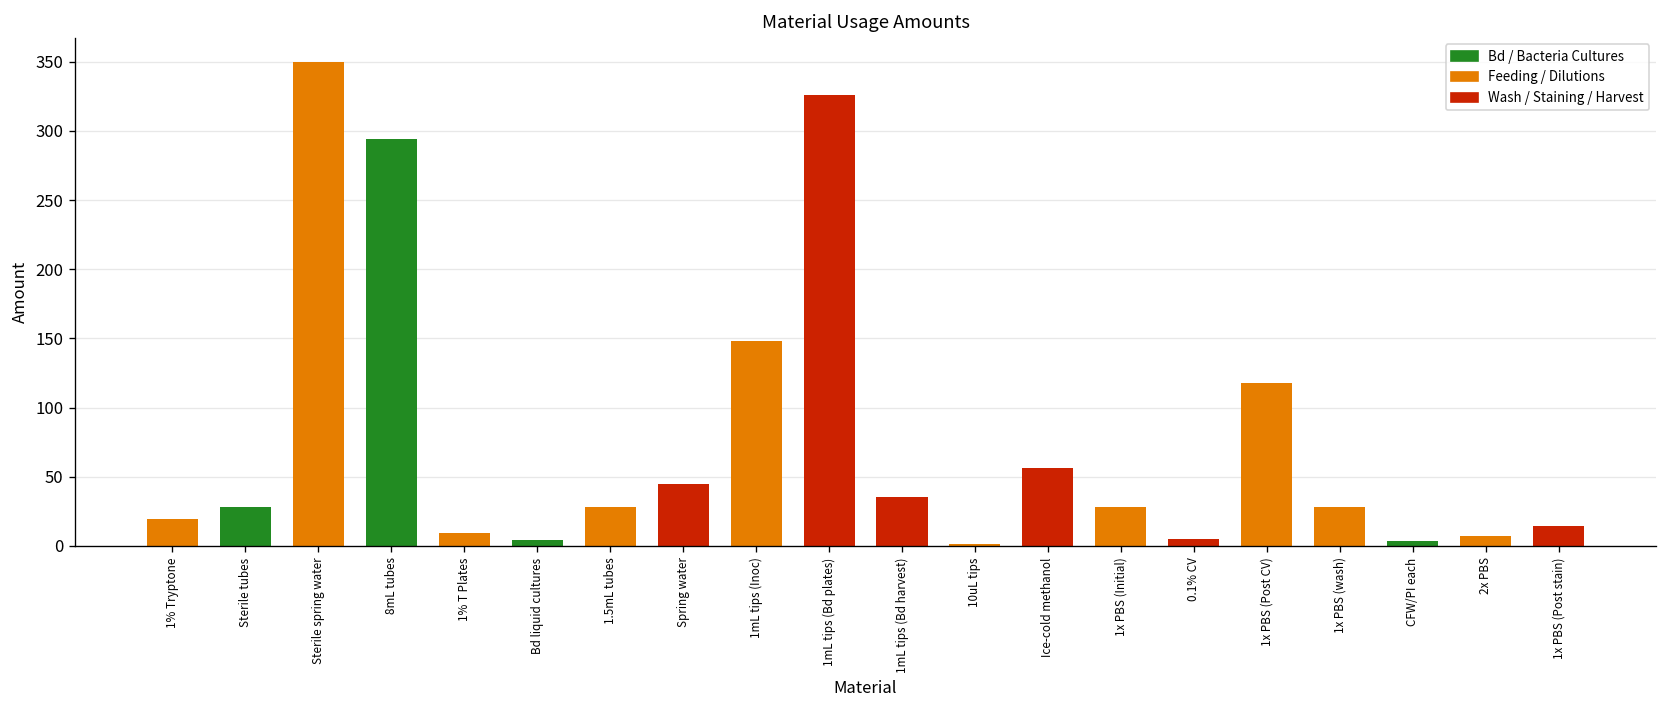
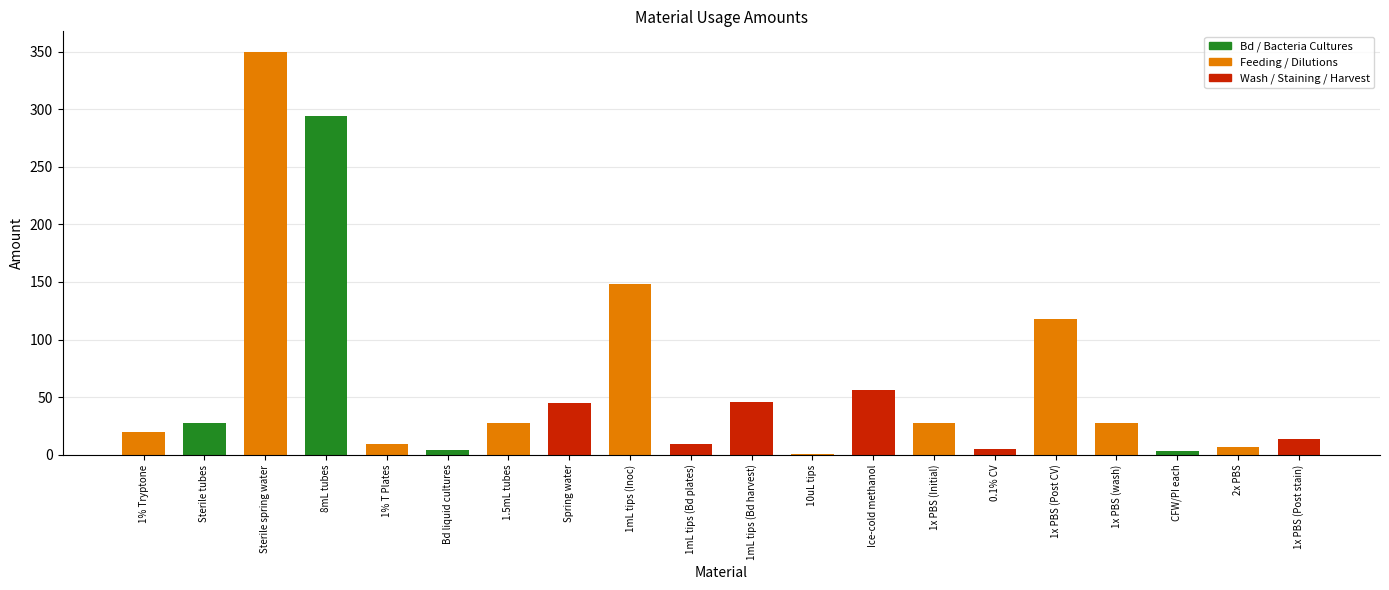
  {
    "1% Tryptone": 20,
    "Sterile tubes": 28,
    "Sterile spring water": 350,
    "8mL tubes": 294,
    "1% T Plates": 9,
    "Bd liquid cultures": 5,
    "1.5mL tubes": 28,
    "Spring water": 45,
    "1mL tips (Inoc)": 148,
-   "1mL tips (Bd plates)": 326,
-   "1mL tips (Bd harvest)": 35,
+   "1mL tips (Bd plates)": 9,
+   "1mL tips (Bd harvest)": 46,
    "Ice-cold methanol": 56,
    "1x PBS (Initial)": 28,
    "0.1% CV": 5,
    "1x PBS (Post CV)": 118,
    "1x PBS (wash)": 28,
    "CFW/PI each": 4,
    "2x PBS": 7,
    "1x PBS (Post stain)": 14
  }
